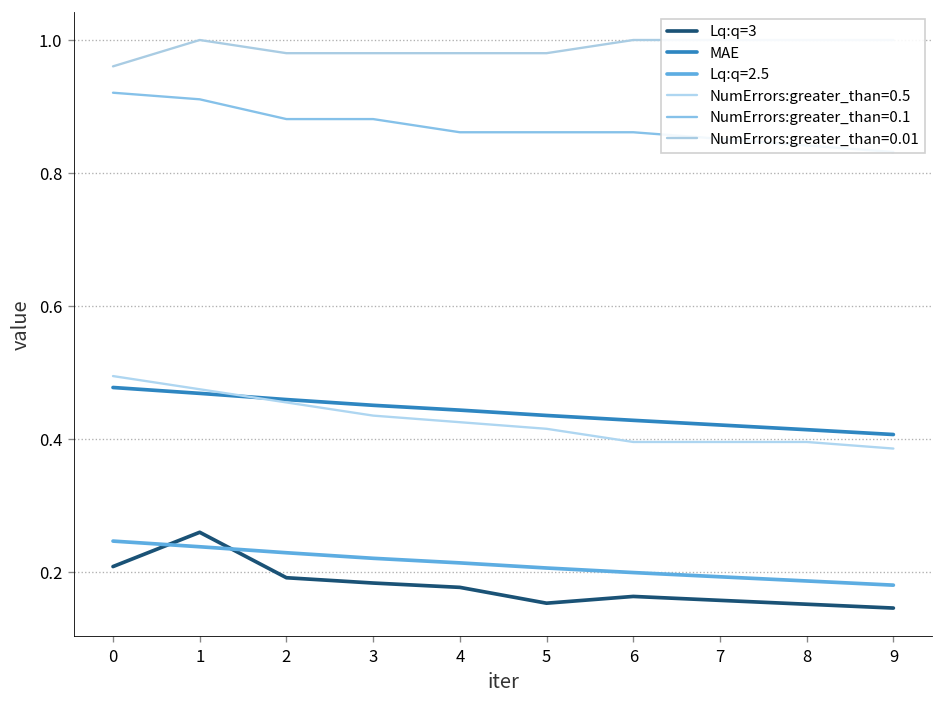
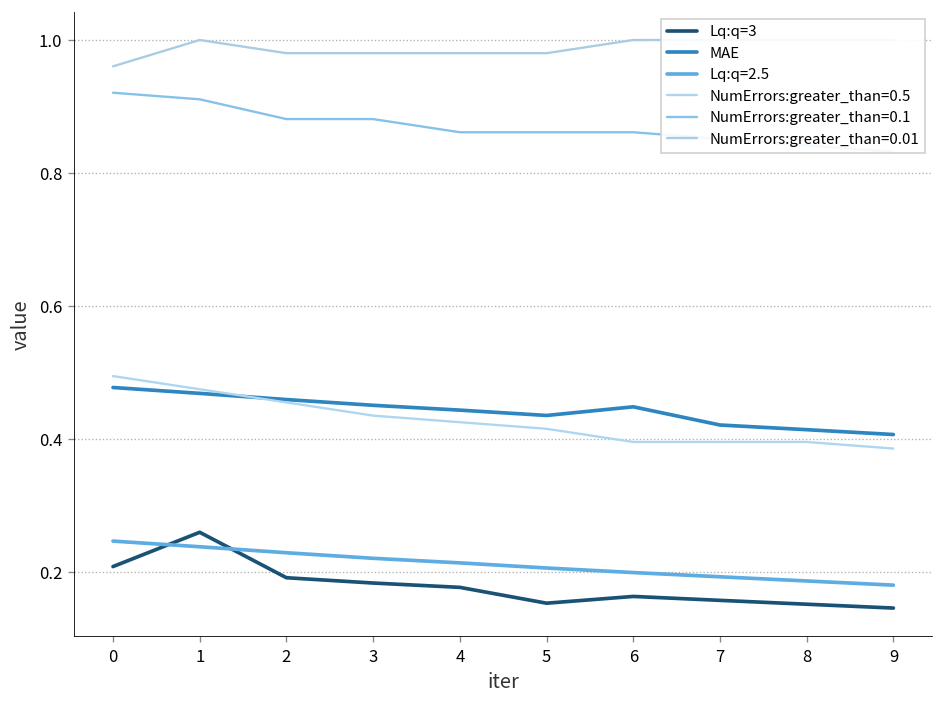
  {
    "Lq:q=3": {
      "0": 0.21,
      "1": 0.26,
      "2": 0.19,
      "3": 0.18,
      "4": 0.18,
      "5": 0.15,
      "6": 0.16,
      "7": 0.16,
      "8": 0.15,
      "9": 0.15
    },
    "MAE": {
      "0": 0.48,
      "1": 0.47,
      "3": 0.45,
      "4": 0.44,
      "5": 0.44,
-     "6": 0.43,
+     "6": 0.45,
      "7": 0.42,
      "8": 0.41,
      "9": 0.41
    }
  }
